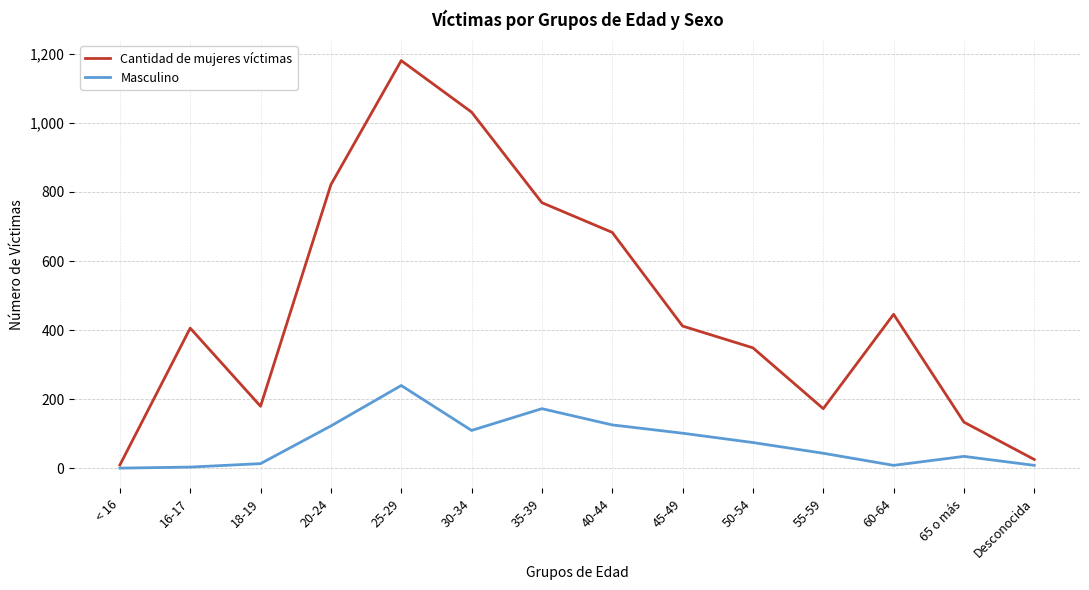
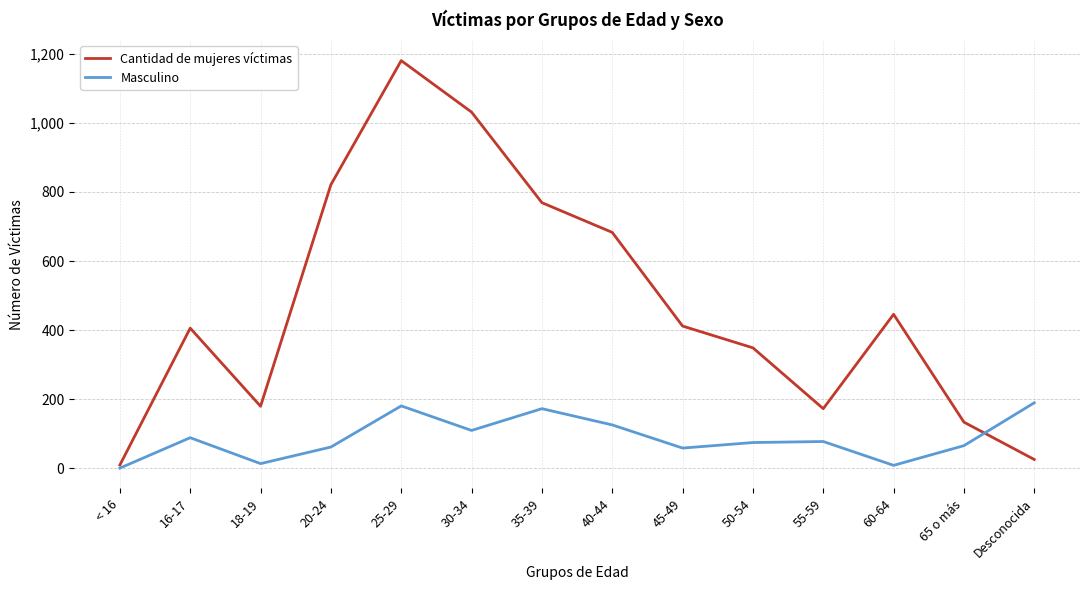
  {
    "Cantidad de mujeres víctimas": {
      "< 16": "10",
      "16-17": "410",
      "18-19": "180",
      "20-24": "820",
      "25-29": "1,180",
      "30-34": "1,030",
      "35-39": "770",
      "40-44": "680",
      "45-49": "410",
      "50-54": "350",
      "55-59": "170",
      "60-64": "450",
      "65 o más": "130",
      "Desconocida": "30"
    },
    "Masculino": {
      "< 16": "0",
-     "16-17": "0",
+     "16-17": "90",
      "18-19": "10",
-     "20-24": "120",
-     "25-29": "240",
+     "20-24": "60",
+     "25-29": "180",
      "30-34": "110",
      "35-39": "170",
      "40-44": "130",
-     "45-49": "100",
+     "45-49": "60",
      "50-54": "80",
-     "55-59": "40",
+     "55-59": "80",
      "60-64": "10",
-     "65 o más": "40",
-     "Desconocida": "10"
+     "65 o más": "70",
+     "Desconocida": "190"
    }
  }
